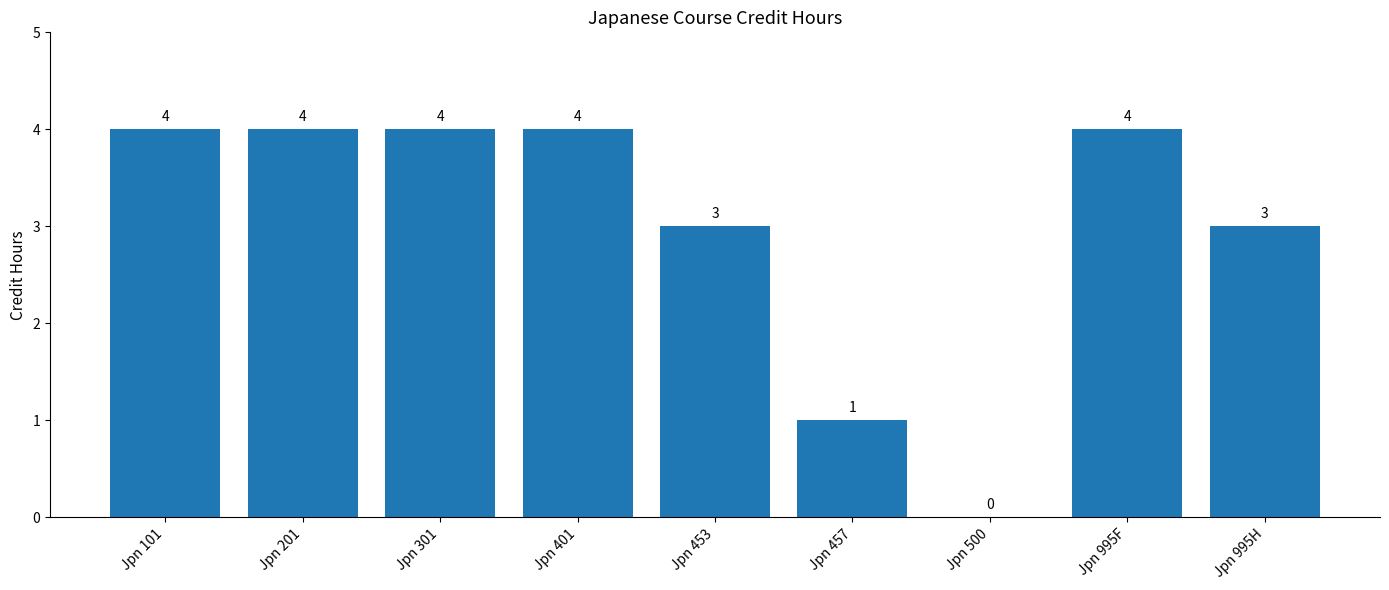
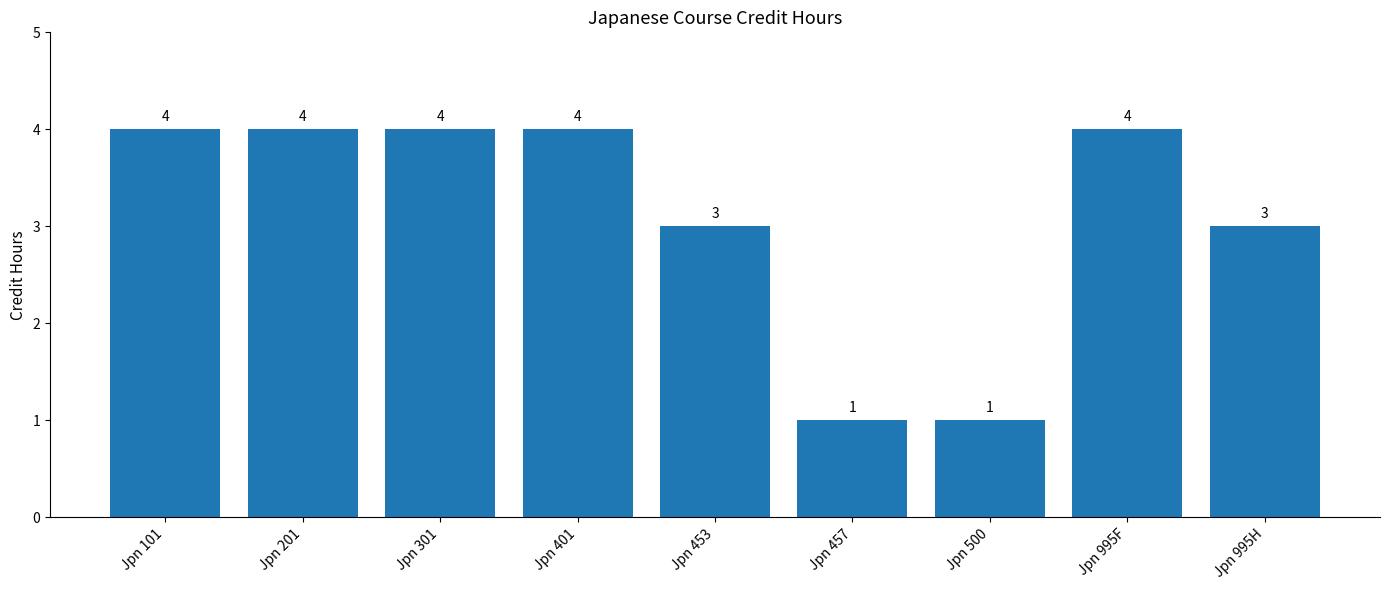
  {
    "Jpn 101": 4,
    "Jpn 201": 4,
    "Jpn 301": 4,
    "Jpn 401": 4,
    "Jpn 453": 3,
    "Jpn 457": 1,
-   "Jpn 500": 0,
+   "Jpn 500": 1,
    "Jpn 995F": 4,
    "Jpn 995H": 3
  }
